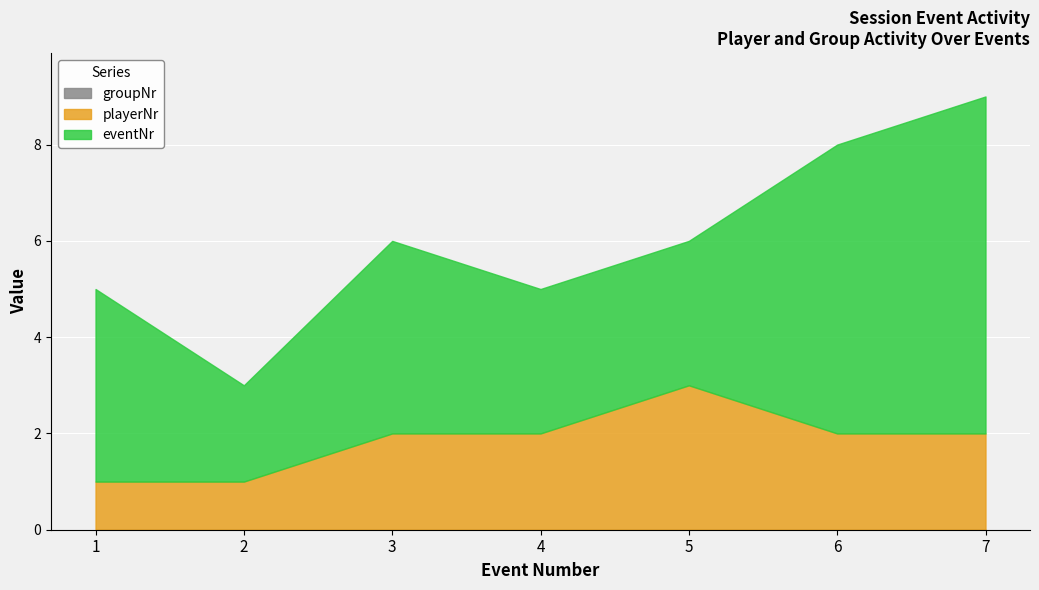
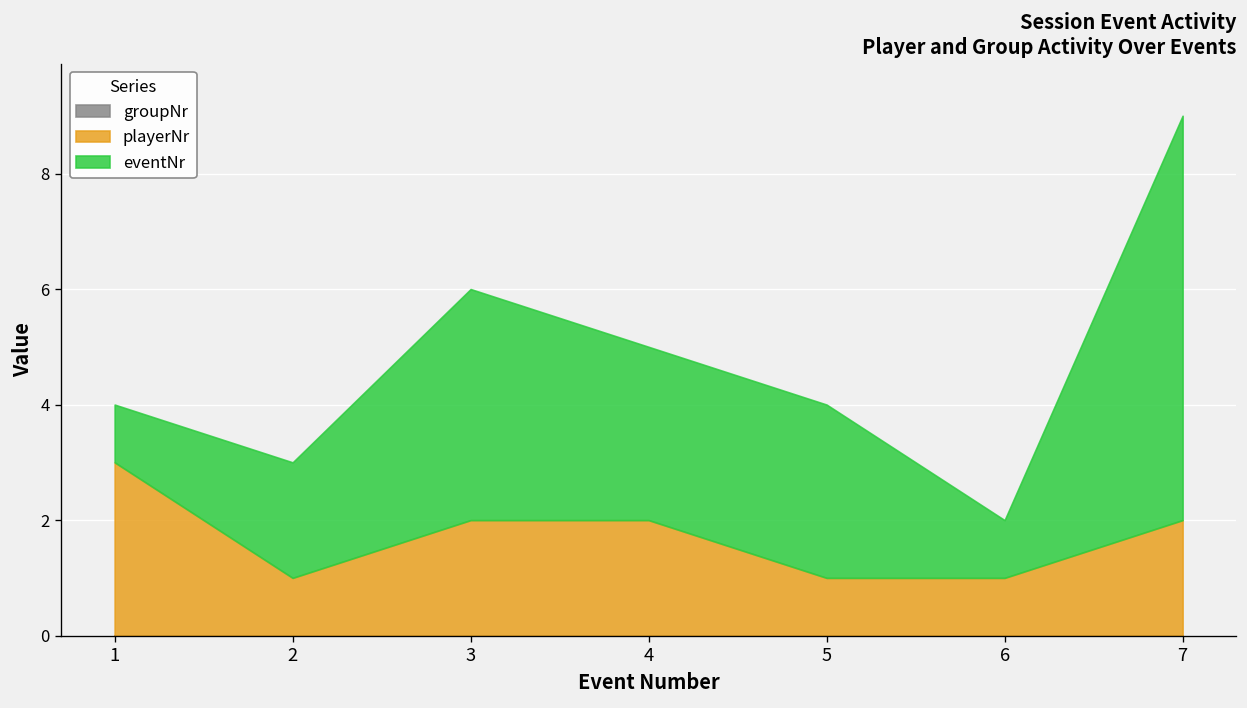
  {
    "groupNr": {
      "1": 0,
      "2": 0,
      "3": 0,
      "4": 0,
      "5": 0,
      "6": 0,
      "7": 0
    },
    "playerNr": {
-     "1": 1,
+     "1": 3,
      "2": 1,
      "3": 2,
      "4": 2,
-     "5": 3,
-     "6": 2,
+     "5": 1,
+     "6": 1,
      "7": 2
    },
    "eventNr": {
-     "1": 4,
+     "1": 1,
      "2": 2,
      "3": 4,
      "4": 3,
      "5": 3,
-     "6": 6,
+     "6": 1,
      "7": 7
    }
  }
